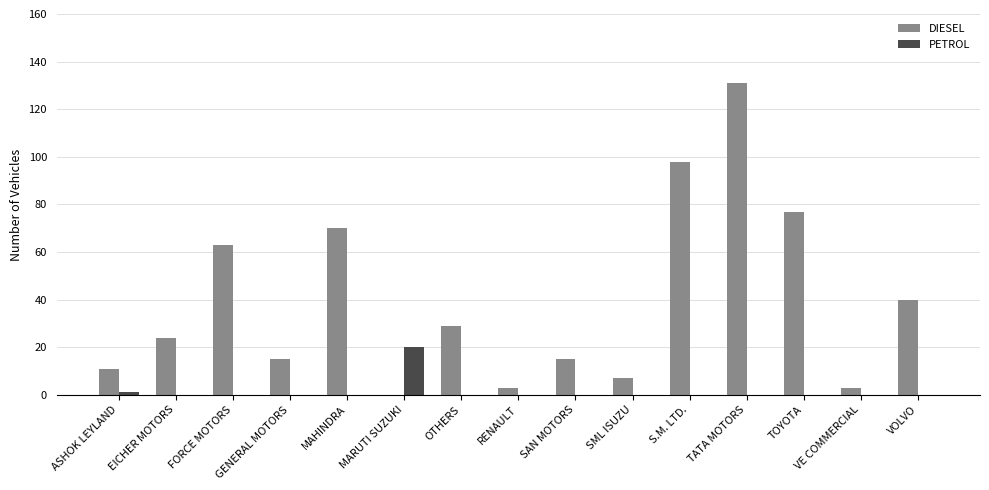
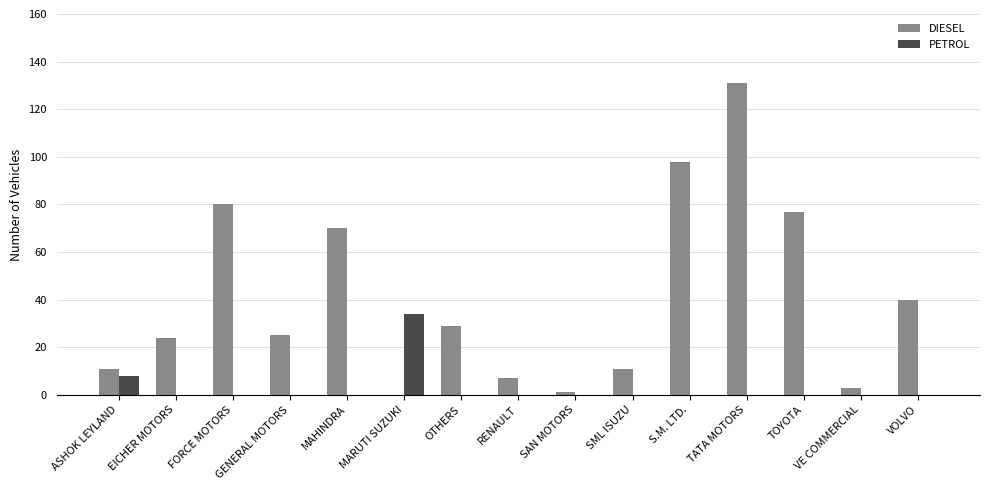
  {
    "DIESEL": {
      "ASHOK LEYLAND": 11,
      "EICHER MOTORS": 24,
-     "FORCE MOTORS": 63,
-     "GENERAL MOTORS": 15,
+     "FORCE MOTORS": 80,
+     "GENERAL MOTORS": 25,
      "MAHINDRA": 70,
      "MARUTI SUZUKI": 0,
      "OTHERS": 29,
-     "RENAULT": 3,
-     "SAN MOTORS": 15,
-     "SML ISUZU": 7,
+     "RENAULT": 7,
+     "SAN MOTORS": 1,
+     "SML ISUZU": 11,
      "S.M. LTD.": 98,
      "TATA MOTORS": 131,
      "TOYOTA": 77,
      "VE COMMERCIAL": 3,
      "VOLVO": 40
    },
    "PETROL": {
-     "ASHOK LEYLAND": 1,
+     "ASHOK LEYLAND": 8,
      "EICHER MOTORS": 0,
      "FORCE MOTORS": 0,
      "GENERAL MOTORS": 0,
      "MAHINDRA": 0,
-     "MARUTI SUZUKI": 20,
+     "MARUTI SUZUKI": 34,
      "OTHERS": 0,
      "RENAULT": 0,
      "SAN MOTORS": 0,
      "SML ISUZU": 0,
      "S.M. LTD.": 0,
      "TATA MOTORS": 0,
      "TOYOTA": 0,
      "VE COMMERCIAL": 0,
      "VOLVO": 0
    }
  }
